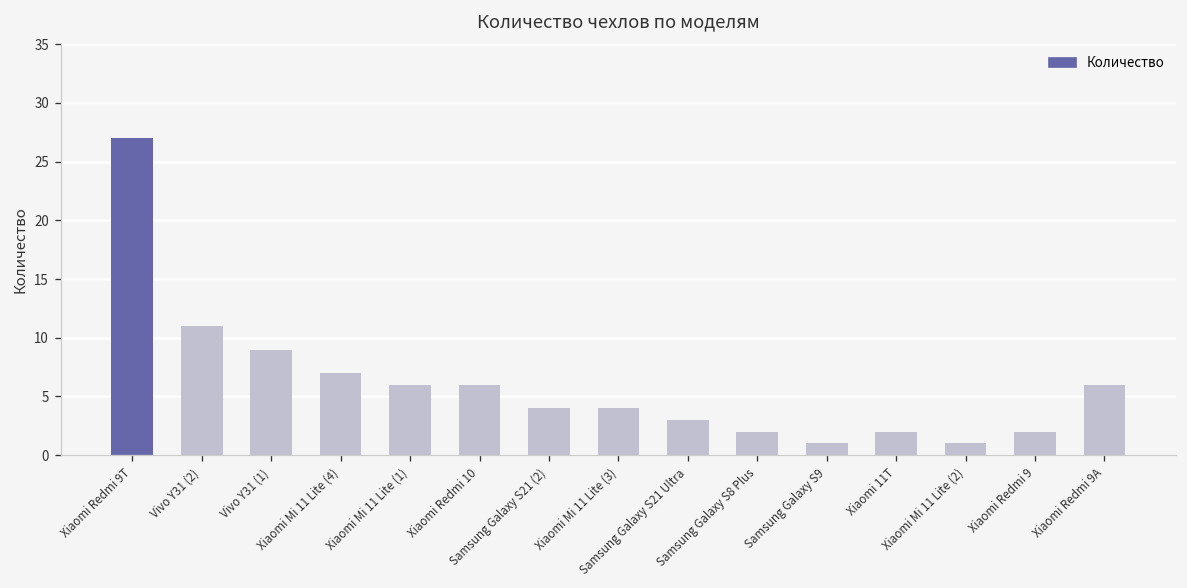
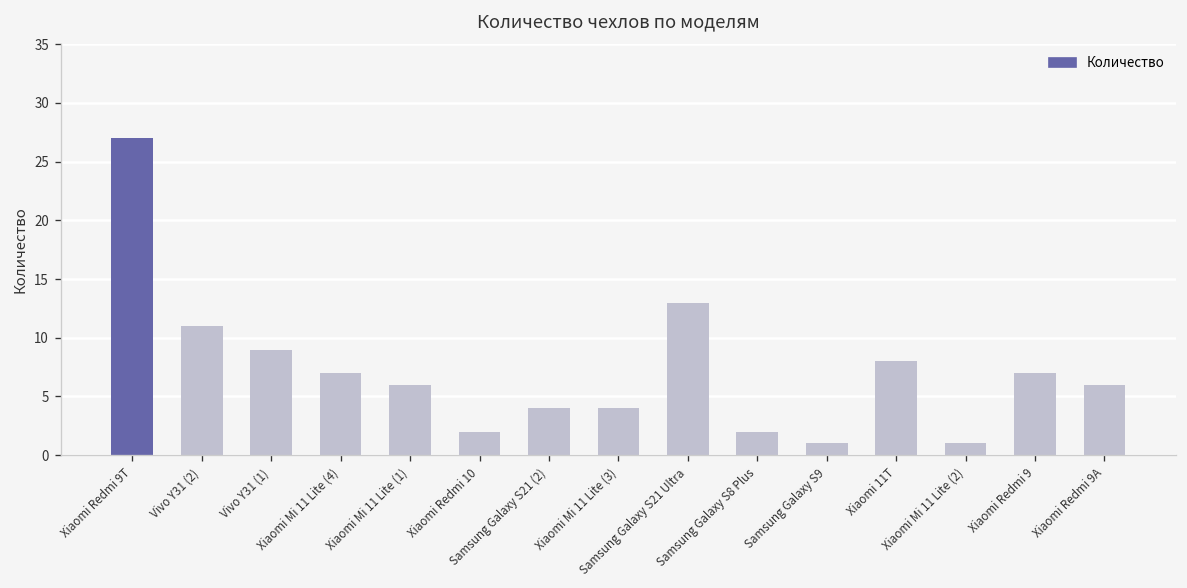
  {
    "Xiaomi Redmi 9T": 27,
    "Vivo Y31 (2)": 11,
    "Vivo Y31 (1)": 9,
    "Xiaomi Mi 11 Lite (4)": 7,
    "Xiaomi Mi 11 Lite (1)": 6,
-   "Xiaomi Redmi 10": 6,
+   "Xiaomi Redmi 10": 2,
    "Samsung Galaxy S21 (2)": 4,
    "Xiaomi Mi 11 Lite (3)": 4,
-   "Samsung Galaxy S21 Ultra": 3,
+   "Samsung Galaxy S21 Ultra": 13,
    "Samsung Galaxy S8 Plus": 2,
    "Samsung Galaxy S9": 1,
-   "Xiaomi 11T": 2,
+   "Xiaomi 11T": 8,
    "Xiaomi Mi 11 Lite (2)": 1,
-   "Xiaomi Redmi 9": 2,
+   "Xiaomi Redmi 9": 7,
    "Xiaomi Redmi 9A": 6
  }
